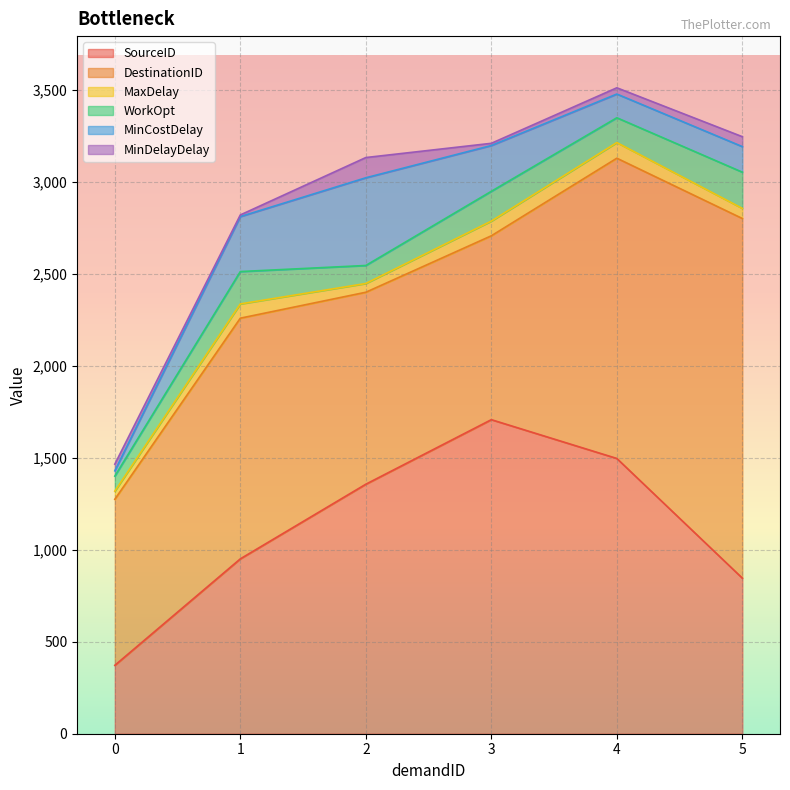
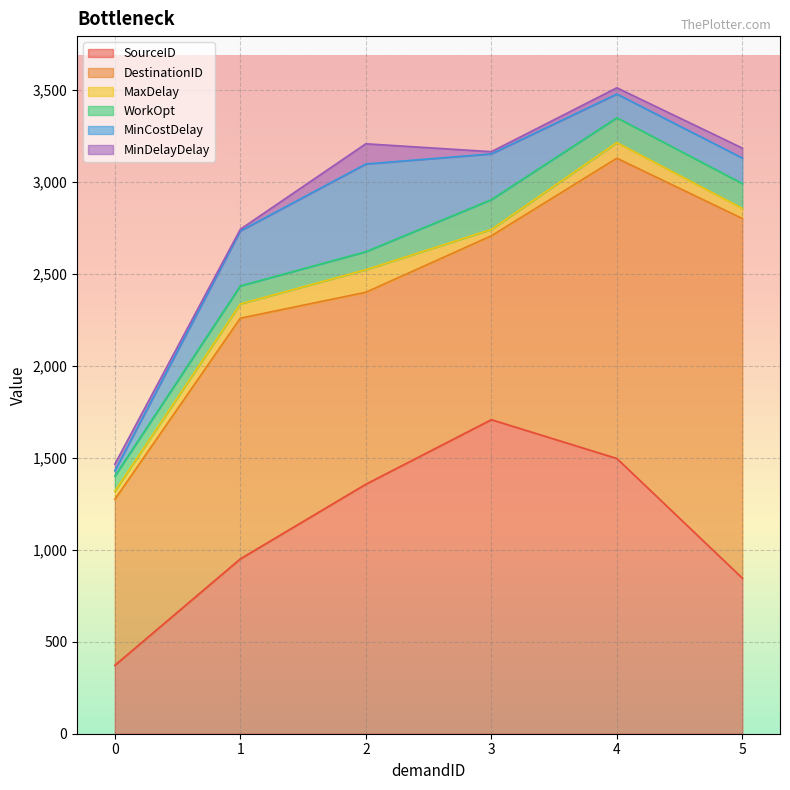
  {
    "MaxDelay": {
      "0": 40,
      "1": 80,
-     "2": 50,
-     "3": 80,
+     "2": 120,
+     "3": 30,
      "4": 90,
      "5": 60
    },
    "WorkOpt": {
      "0": 80,
-     "1": 180,
+     "1": 100,
      "2": 100,
      "3": 160,
      "4": 140,
-     "5": 200
+     "5": 140
    },
    "MinCostDelay": {
      "0": 30,
      "2": 480,
      "4": 130,
      "5": 140
    },
    "MinDelayDelay": {
      "0": 40,
      "2": 110,
      "4": 30,
      "5": 50
    }
  }
